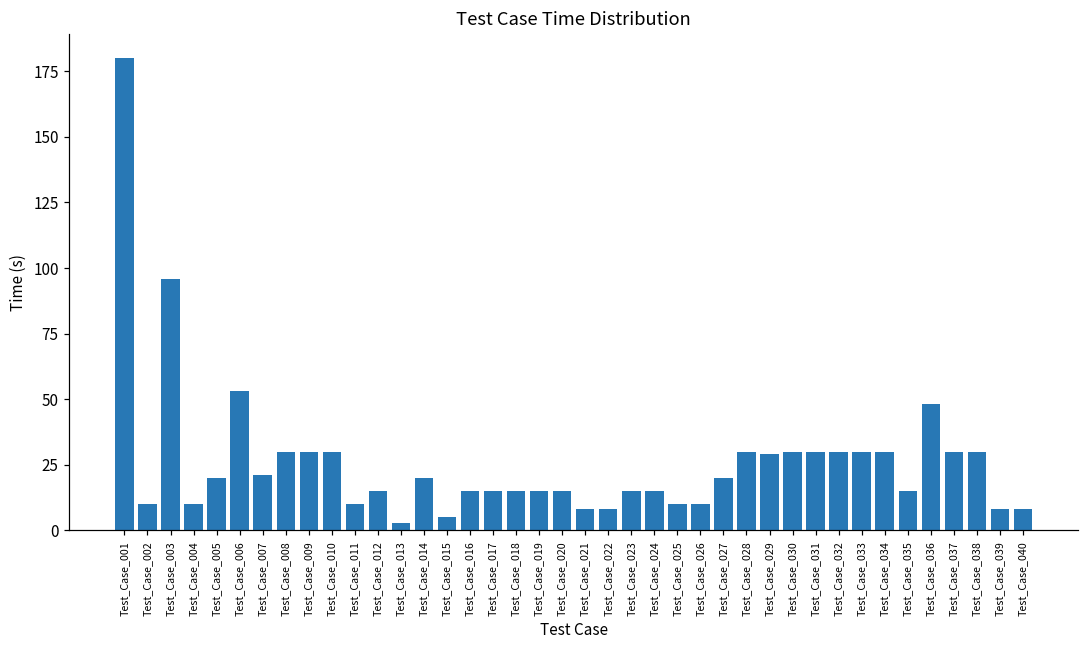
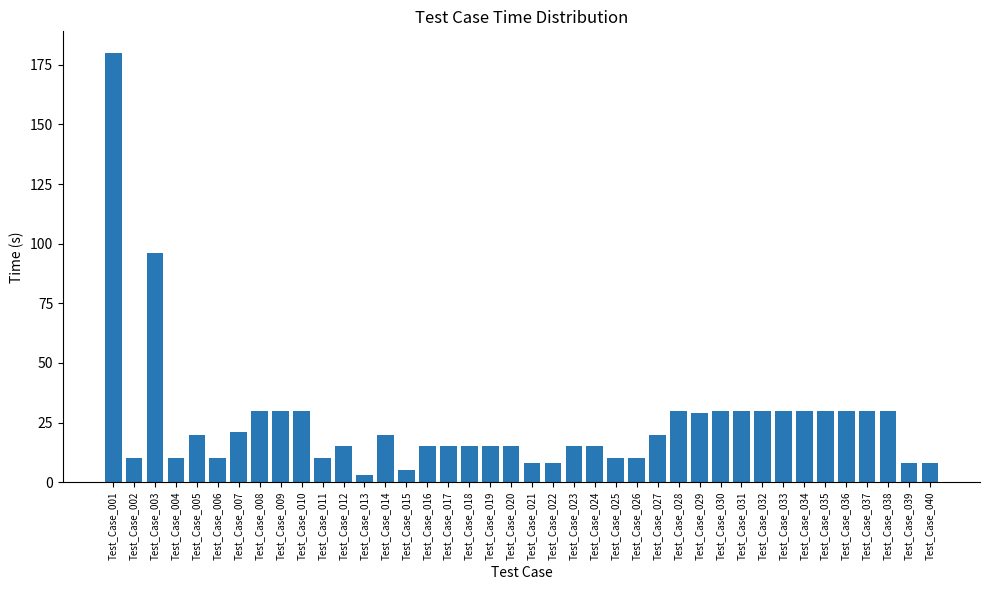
  {
    "Test_Case_001": 180,
    "Test_Case_002": 10,
    "Test_Case_003": 96,
    "Test_Case_004": 10,
    "Test_Case_005": 20,
-   "Test_Case_006": 53,
+   "Test_Case_006": 10,
    "Test_Case_007": 21,
    "Test_Case_008": 30,
    "Test_Case_009": 30,
    "Test_Case_010": 30,
    "Test_Case_011": 10,
    "Test_Case_012": 15,
    "Test_Case_013": 3,
    "Test_Case_014": 20,
    "Test_Case_015": 5,
    "Test_Case_016": 15,
    "Test_Case_017": 15,
    "Test_Case_018": 15,
    "Test_Case_019": 15,
    "Test_Case_020": 15,
    "Test_Case_021": 8,
    "Test_Case_022": 8,
    "Test_Case_023": 15,
    "Test_Case_024": 15,
    "Test_Case_025": 10,
    "Test_Case_026": 10,
    "Test_Case_027": 20,
    "Test_Case_028": 30,
    "Test_Case_029": 29,
    "Test_Case_030": 30,
    "Test_Case_031": 30,
    "Test_Case_032": 30,
    "Test_Case_033": 30,
    "Test_Case_034": 30,
-   "Test_Case_035": 15,
-   "Test_Case_036": 48,
+   "Test_Case_035": 30,
+   "Test_Case_036": 30,
    "Test_Case_037": 30,
    "Test_Case_038": 30,
    "Test_Case_039": 8,
    "Test_Case_040": 8
  }
